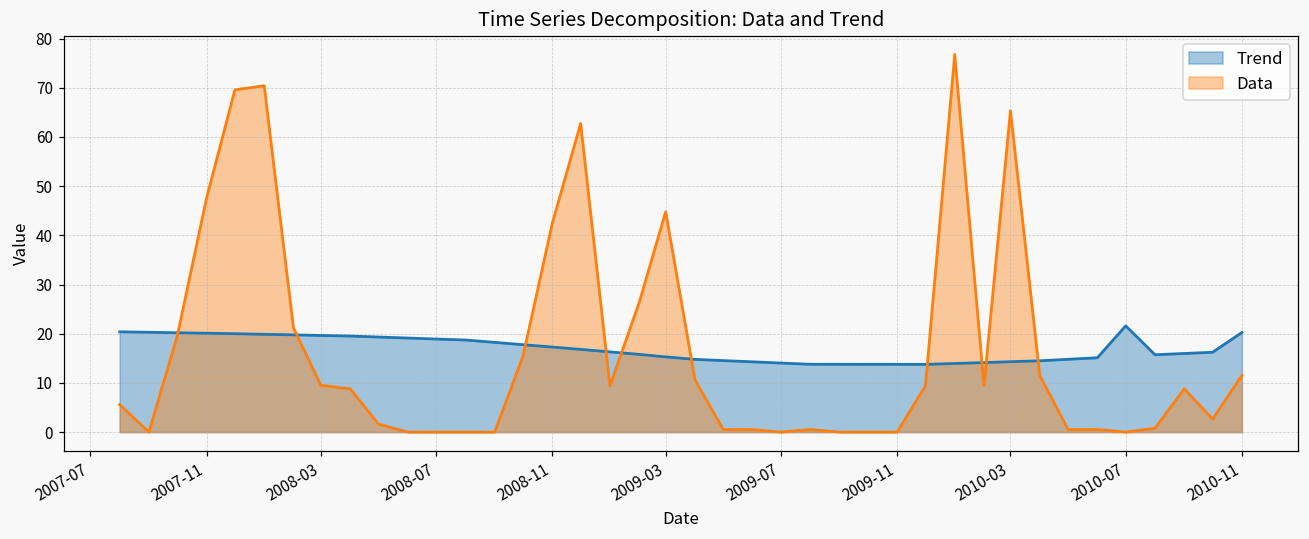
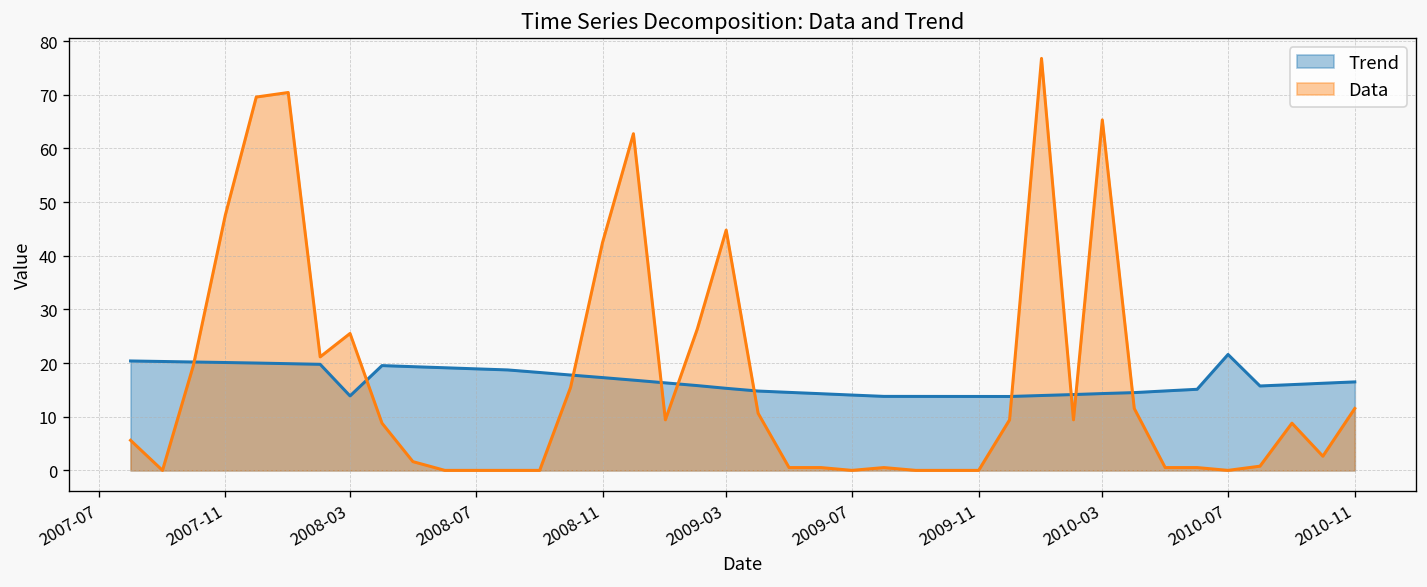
  {
    "Trend": {
      "2007-11": 20,
-     "2008-03": 20,
+     "2008-03": 14,
      "2008-07": 19,
      "2008-11": 17,
      "2009-03": 15,
      "2009-07": 14,
      "2009-11": 14,
      "2010-03": 14,
      "2010-07": 22,
-     "2010-11": 20
+     "2010-11": 16
    },
    "Data": {
      "2007-11": 48,
-     "2008-03": 10,
+     "2008-03": 26,
      "2008-07": 0,
      "2008-11": 42,
      "2009-03": 45,
      "2009-07": 0,
      "2009-11": 0,
      "2010-03": 65,
      "2010-07": 0,
      "2010-11": 12
    }
  }
